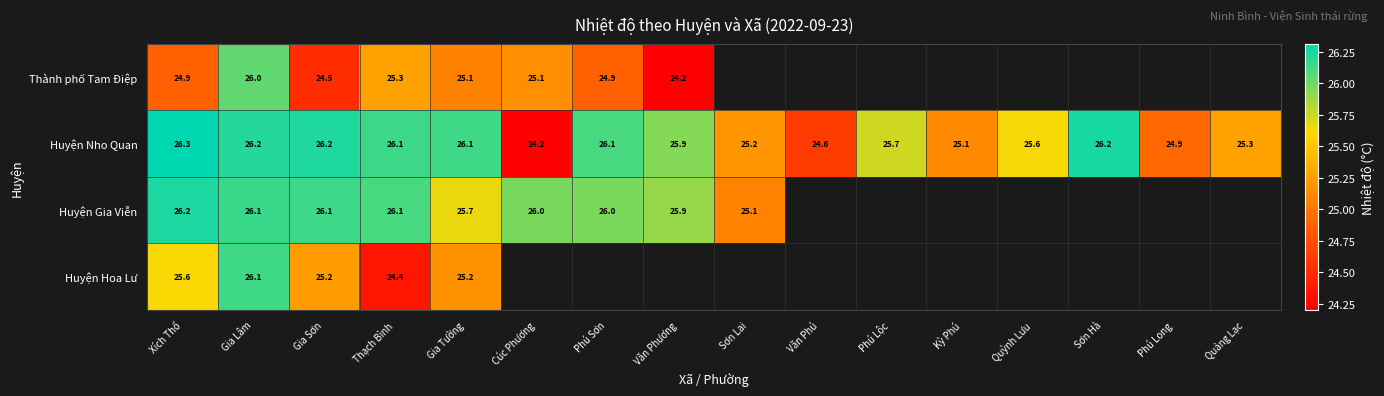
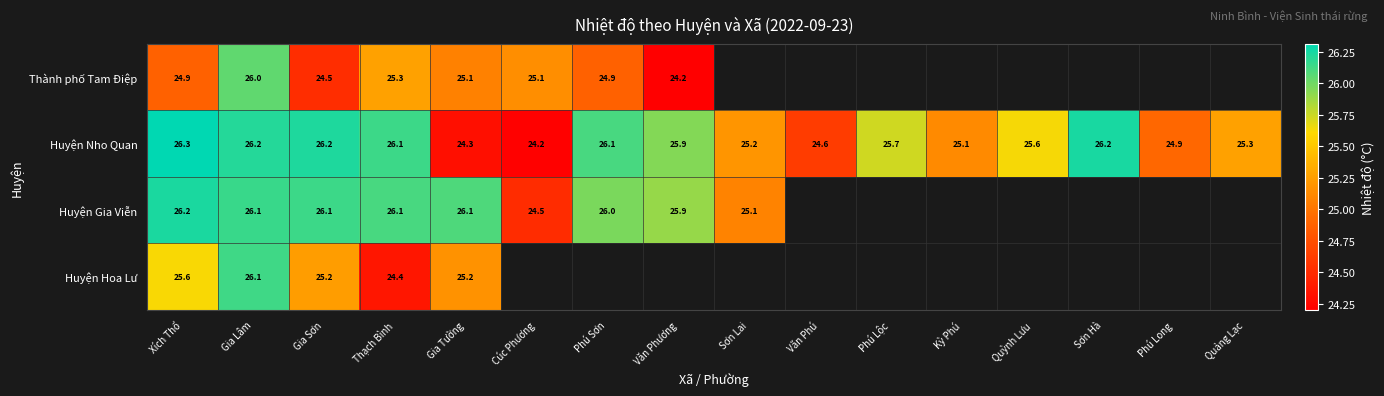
  {
    "Thành phố Tam Điệp": {
      "Xích Thổ": 24.9,
      "Gia Lâm": 26.0,
      "Gia Sơn": 24.5,
      "Thạch Bình": 25.3,
      "Gia Tường": 25.1,
      "Cúc Phương": 25.1,
      "Phú Sơn": 24.9,
      "Văn Phương": 24.2
    },
    "Huyện Nho Quan": {
      "Xích Thổ": 26.3,
      "Gia Lâm": 26.2,
      "Gia Sơn": 26.2,
      "Thạch Bình": 26.1,
-     "Gia Tường": 26.1,
+     "Gia Tường": 24.3,
      "Cúc Phương": 24.2,
      "Phú Sơn": 26.1,
      "Văn Phương": 25.9,
      "Sơn Lai": 25.2,
      "Văn Phú": 24.6,
      "Phú Lộc": 25.7,
      "Kỳ Phú": 25.1,
      "Quỳnh Lưu": 25.6,
      "Sơn Hà": 26.2,
      "Phú Long": 24.9,
      "Quảng Lạc": 25.3
    },
    "Huyện Gia Viễn": {
      "Xích Thổ": 26.2,
      "Gia Lâm": 26.1,
      "Gia Sơn": 26.1,
      "Thạch Bình": 26.1,
-     "Gia Tường": 25.7,
-     "Cúc Phương": 26.0,
+     "Gia Tường": 26.1,
+     "Cúc Phương": 24.5,
      "Phú Sơn": 26.0,
      "Văn Phương": 25.9,
      "Sơn Lai": 25.1
    },
    "Huyện Hoa Lư": {
      "Xích Thổ": 25.6,
      "Gia Lâm": 26.1,
      "Gia Sơn": 25.2,
      "Thạch Bình": 24.4,
      "Gia Tường": 25.2
    }
  }
